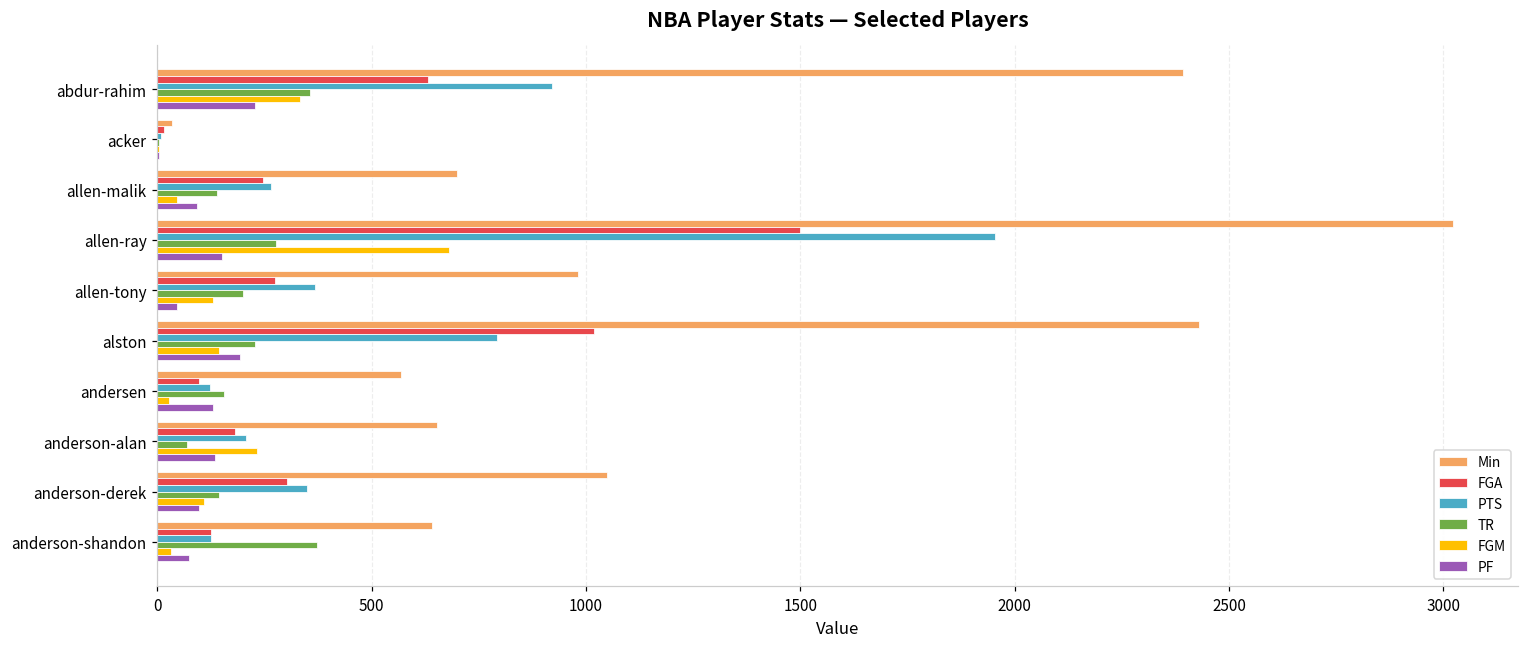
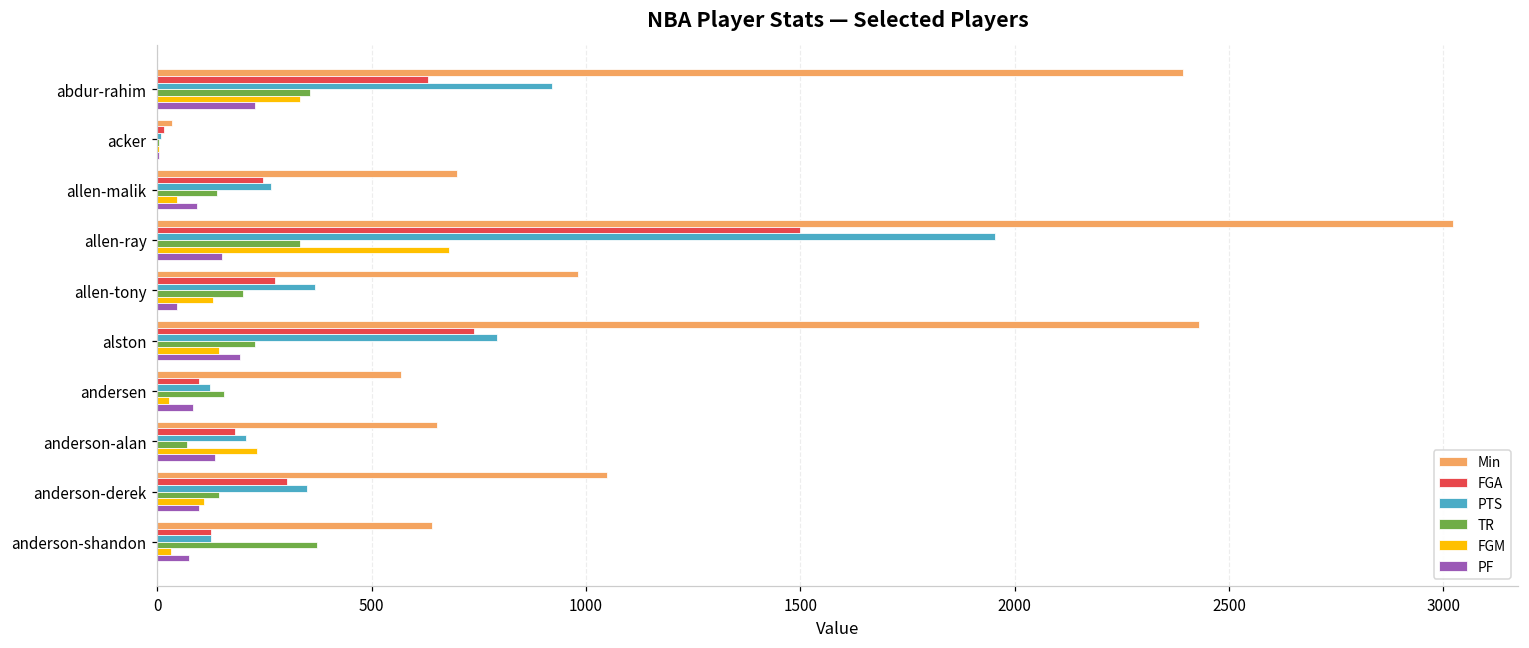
  {
    "Min": {
      "abdur-rahim": 2390,
      "acker": 40,
      "allen-malik": 700,
      "allen-ray": 3020,
      "allen-tony": 980,
      "alston": 2430,
      "andersen": 570,
      "anderson-alan": 650,
      "anderson-derek": 1050,
      "anderson-shandon": 640
    },
    "FGA": {
      "abdur-rahim": 630,
      "acker": 20,
      "allen-malik": 250,
      "allen-ray": 1500,
      "allen-tony": 270,
-     "alston": 1020,
+     "alston": 740,
      "andersen": 100,
      "anderson-alan": 180,
      "anderson-derek": 300,
      "anderson-shandon": 130
    },
    "PTS": {
      "abdur-rahim": 920,
      "acker": 10,
      "allen-malik": 270,
      "allen-ray": 1960,
      "allen-tony": 370,
      "alston": 790,
      "andersen": 120,
      "anderson-alan": 210,
      "anderson-derek": 350,
      "anderson-shandon": 130
    },
    "TR": {
      "abdur-rahim": 360,
      "allen-malik": 140,
-     "allen-ray": 280,
+     "allen-ray": 330,
      "allen-tony": 200,
      "alston": 230,
      "andersen": 160,
      "anderson-alan": 70,
      "anderson-derek": 140,
      "anderson-shandon": 370
    },
    "FGM": {
      "abdur-rahim": 330,
      "allen-malik": 50,
      "allen-ray": 680,
      "allen-tony": 130,
      "alston": 140,
      "andersen": 30,
      "anderson-alan": 230,
      "anderson-derek": 110,
      "anderson-shandon": 30
    },
    "PF": {
      "abdur-rahim": 230,
      "allen-malik": 90,
      "allen-ray": 150,
      "allen-tony": 50,
      "alston": 190,
-     "andersen": 130,
+     "andersen": 80,
      "anderson-alan": 130,
      "anderson-derek": 100,
      "anderson-shandon": 80
    }
  }
